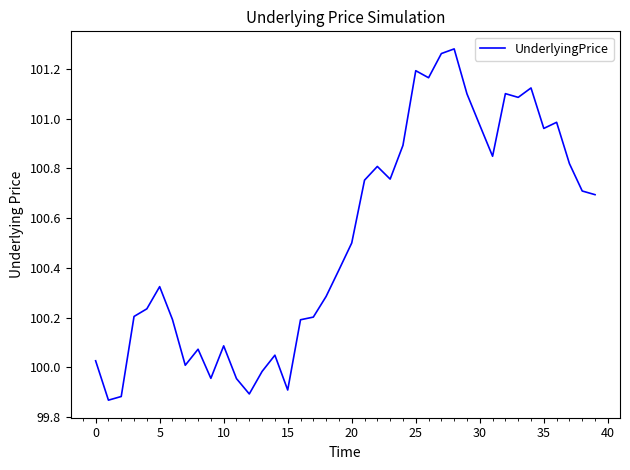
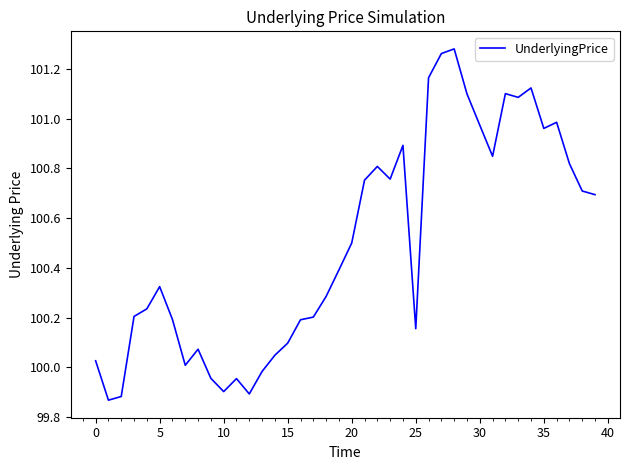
  {
    "0": 100.03,
    "5": 100.32,
-   "10": 100.09,
-   "15": 99.91,
+   "10": 99.90,
+   "15": 100.10,
    "20": 100.50,
-   "25": 101.19,
+   "25": 100.16,
    "30": 100.97,
    "35": 100.96
  }
